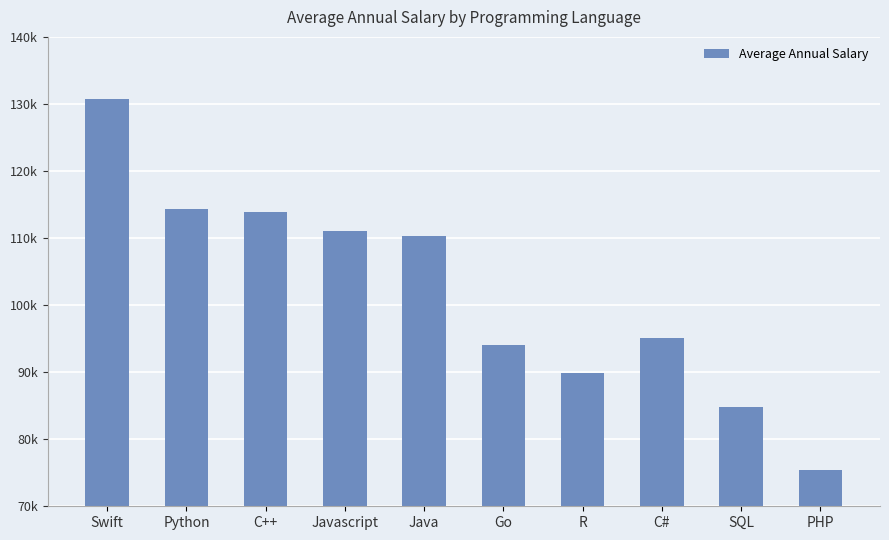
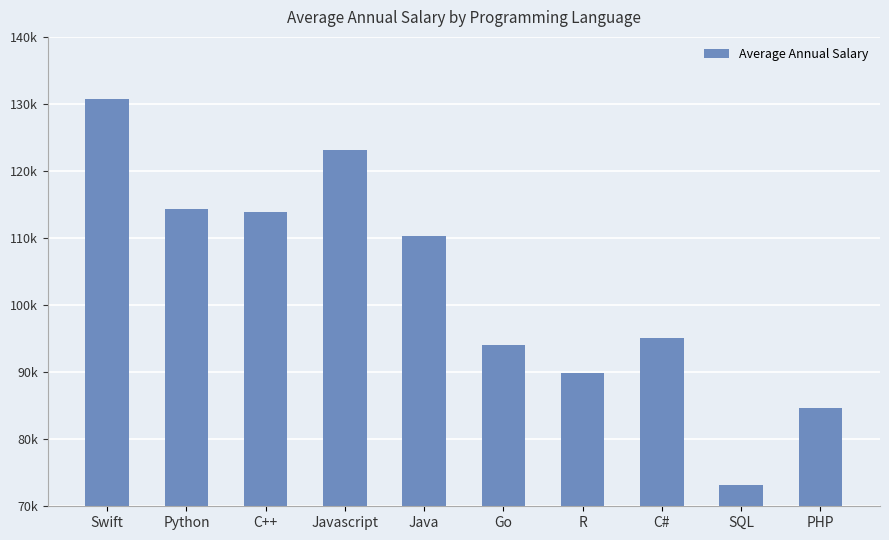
  {
    "Swift": 131000,
    "Python": 114000,
    "C++": 114000,
-   "Javascript": 111000,
+   "Javascript": 123000,
    "Java": 110000,
    "Go": 94000,
    "R": 90000,
    "C#": 95000,
-   "SQL": 85000,
-   "PHP": 75000
+   "SQL": 73000,
+   "PHP": 85000
  }
